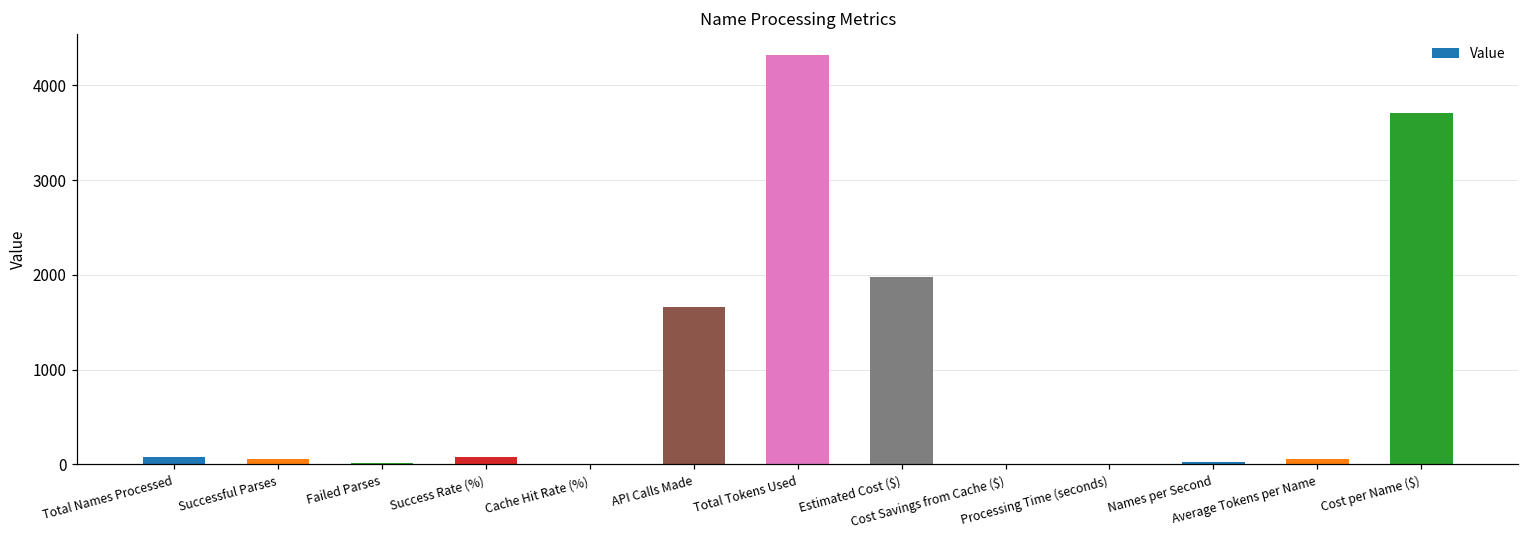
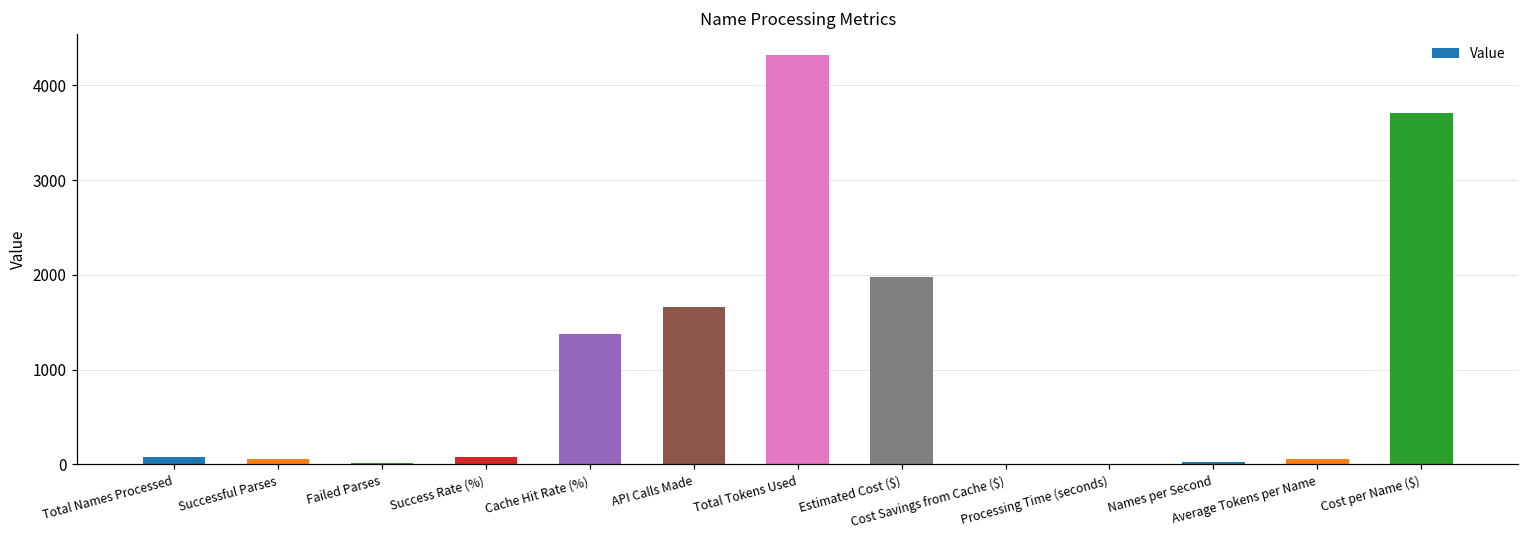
  {
    "Total Names Processed": 100,
    "Successful Parses": 100,
    "Success Rate (%)": 100,
-   "Cache Hit Rate (%)": 0,
+   "Cache Hit Rate (%)": 1400,
    "API Calls Made": 1700,
    "Total Tokens Used": 4300,
    "Estimated Cost ($)": 2000,
    "Cost Savings from Cache ($)": 0,
    "Average Tokens per Name": 100,
    "Cost per Name ($)": 3700
  }
